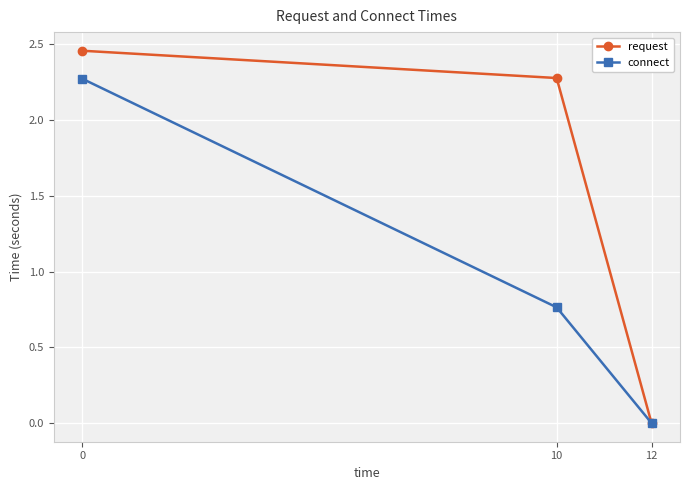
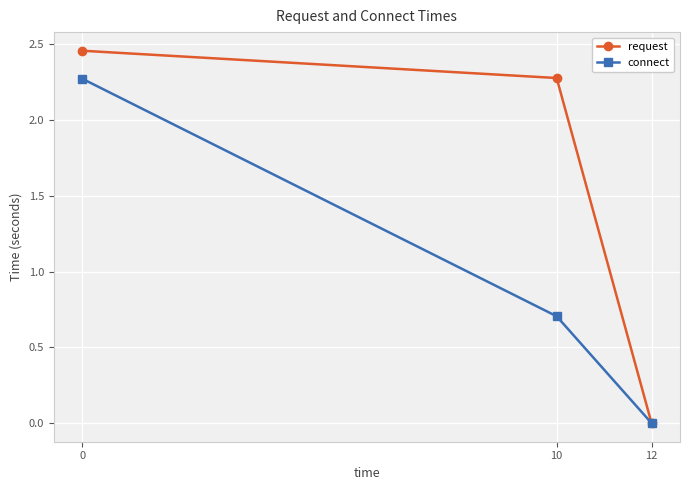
  {
    "request": {
      "0": 2.46,
      "10": 2.28
    },
    "connect": {
      "0": 2.27,
-     "10": 0.76
+     "10": 0.71
    }
  }
